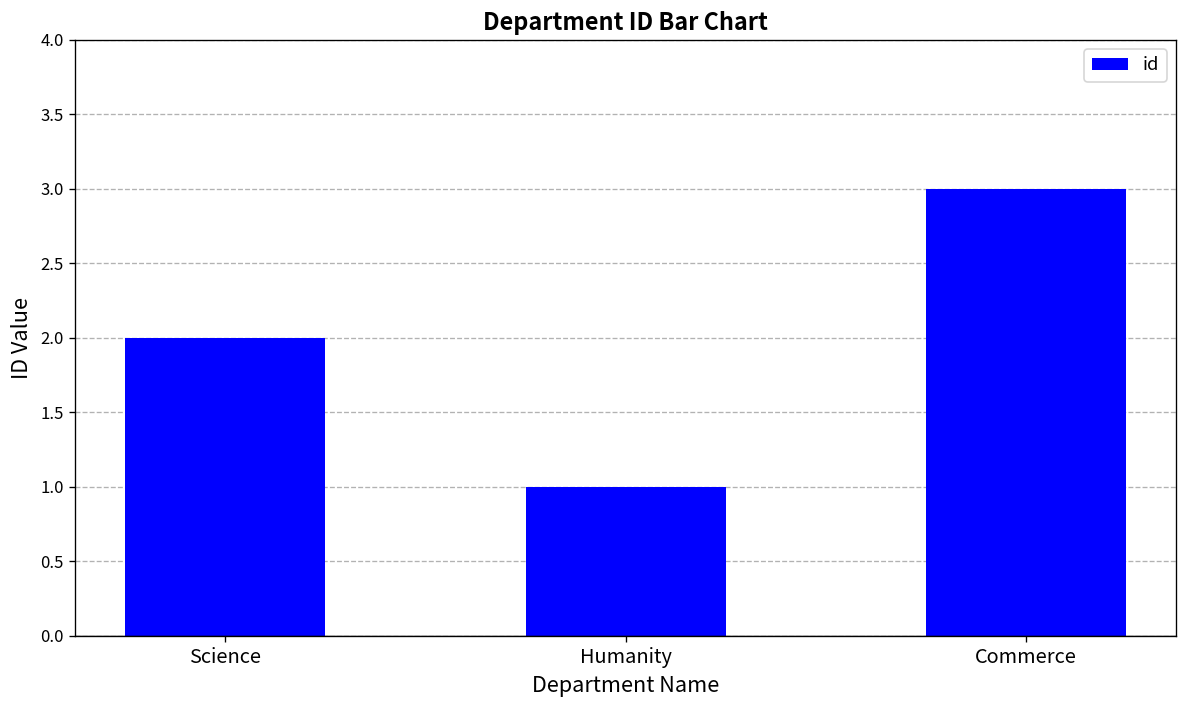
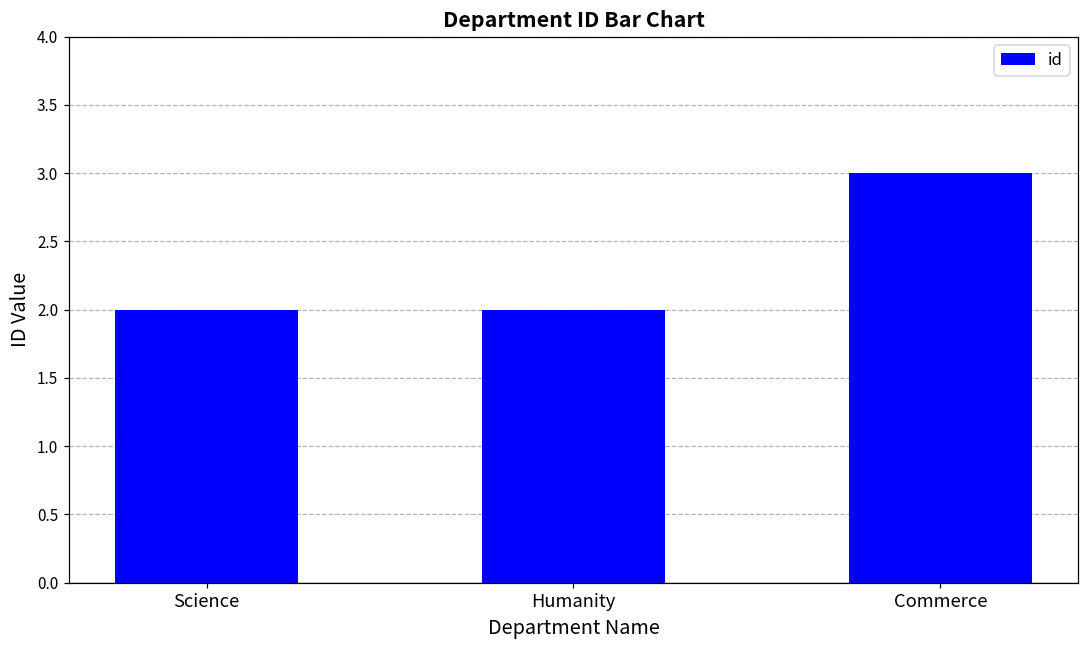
  {
    "Science": 2,
-   "Humanity": 1,
+   "Humanity": 2,
    "Commerce": 3
  }
